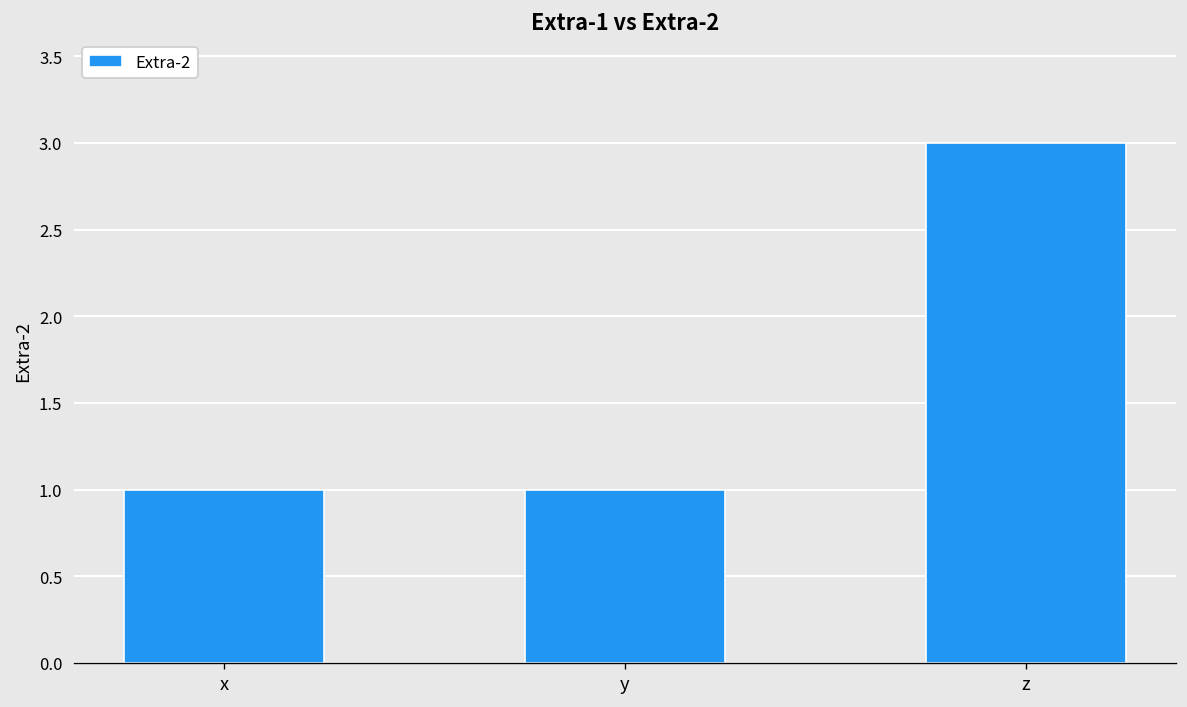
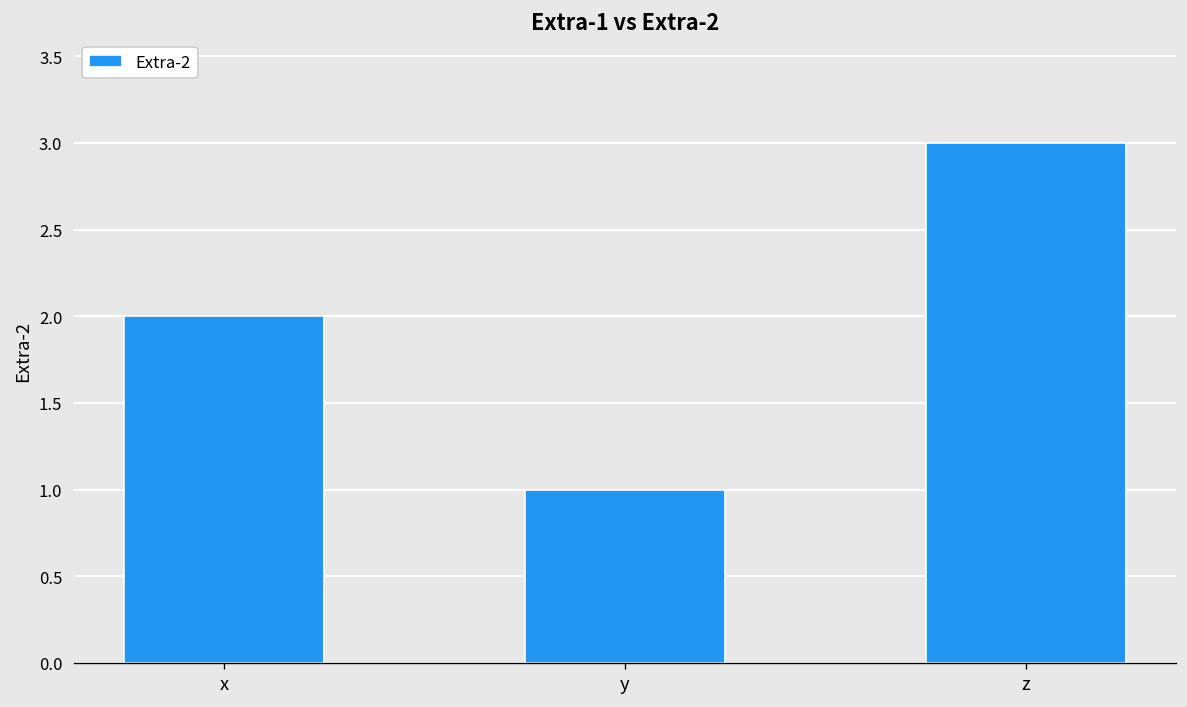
  {
-   "x": 1,
+   "x": 2,
    "y": 1,
    "z": 3
  }
